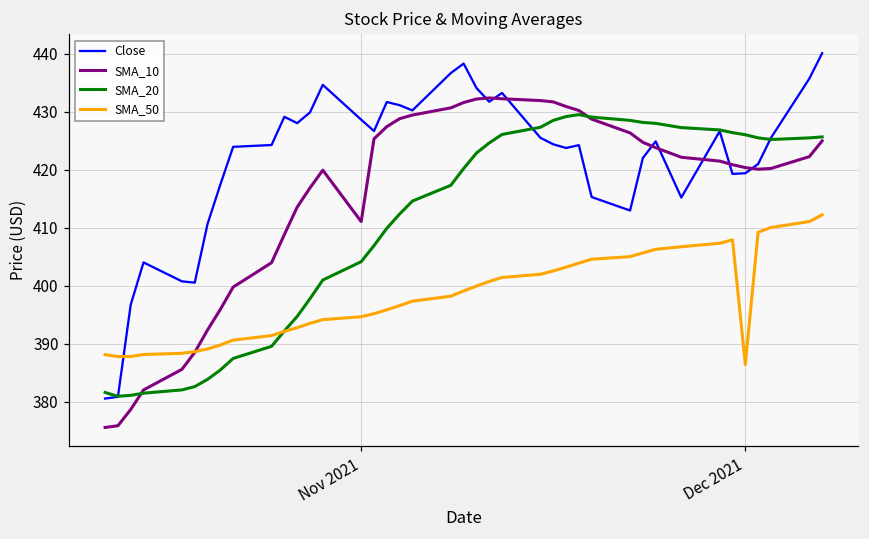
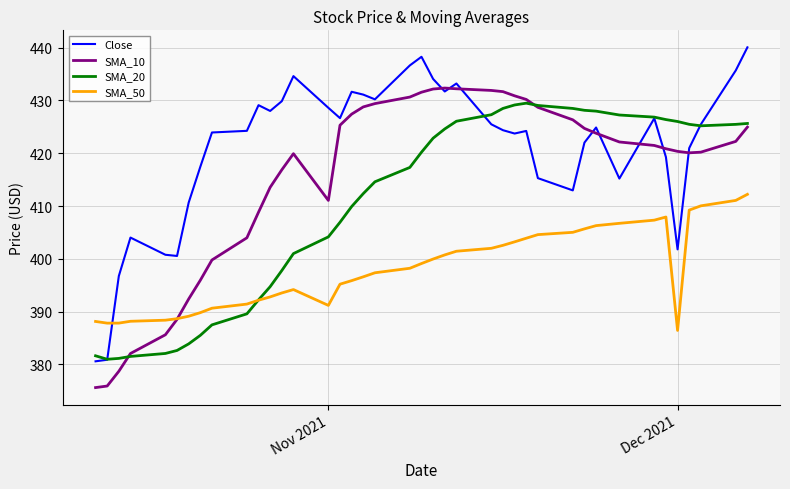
  {
    "Close": {
      "Nov 2021": 429,
-     "Dec 2021": 419
+     "Dec 2021": 402
    },
    "SMA_10": {
      "Nov 2021": 411,
      "Dec 2021": 420
    },
    "SMA_20": {
      "Nov 2021": 404,
      "Dec 2021": 426
    },
    "SMA_50": {
-     "Nov 2021": 395,
+     "Nov 2021": 391,
      "Dec 2021": 386
    }
  }
